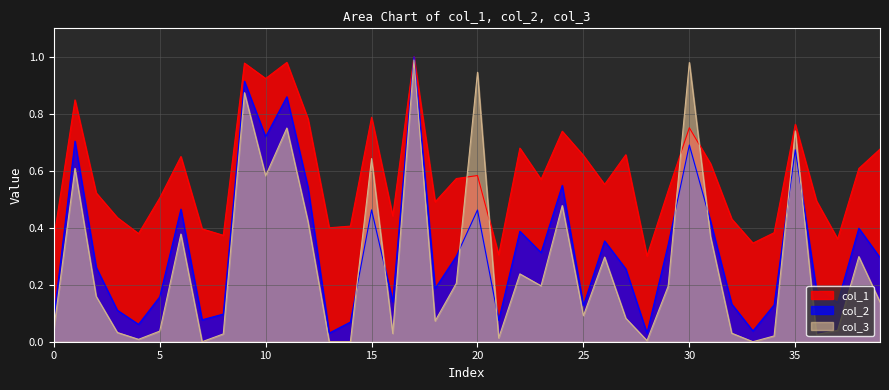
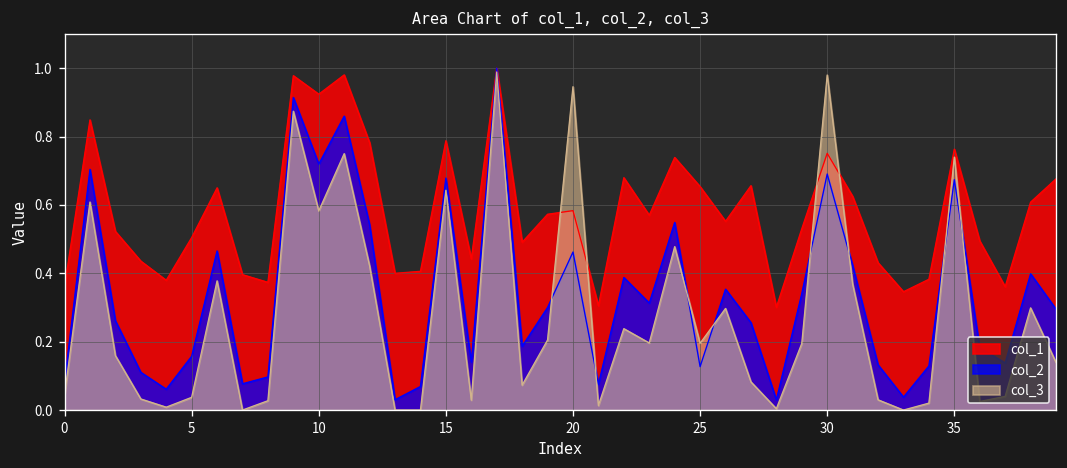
  {
    "col_1": {
      "0": 0.36,
      "5": 0.50,
      "10": 0.92,
      "15": 0.79,
      "20": 0.58,
      "25": 0.65,
      "30": 0.75,
      "35": 0.76
    },
    "col_2": {
      "0": 0.08,
      "5": 0.16,
      "10": 0.72,
-     "15": 0.46,
+     "15": 0.68,
      "20": 0.46,
      "25": 0.13,
      "30": 0.69,
      "35": 0.67
    },
    "col_3": {
      "0": 0.04,
      "5": 0.04,
      "10": 0.58,
      "15": 0.64,
      "20": 0.95,
-     "25": 0.09,
+     "25": 0.20,
      "30": 0.98,
      "35": 0.74
    }
  }
